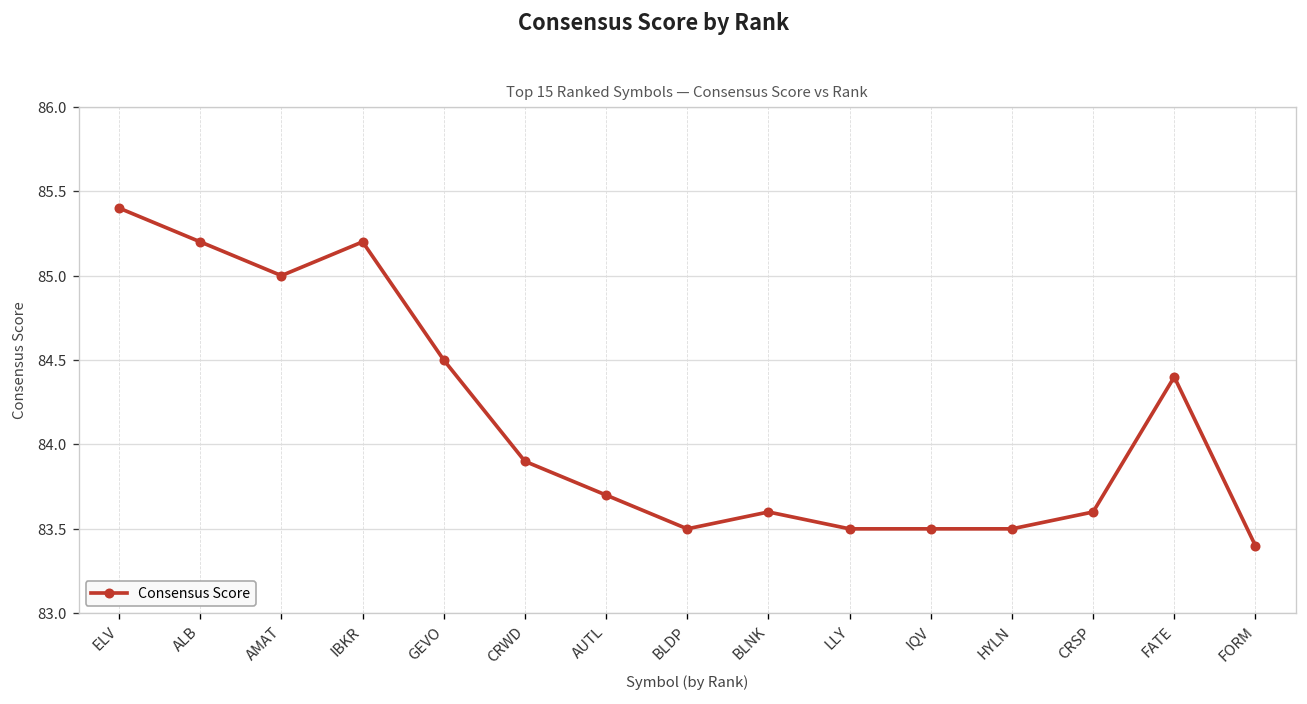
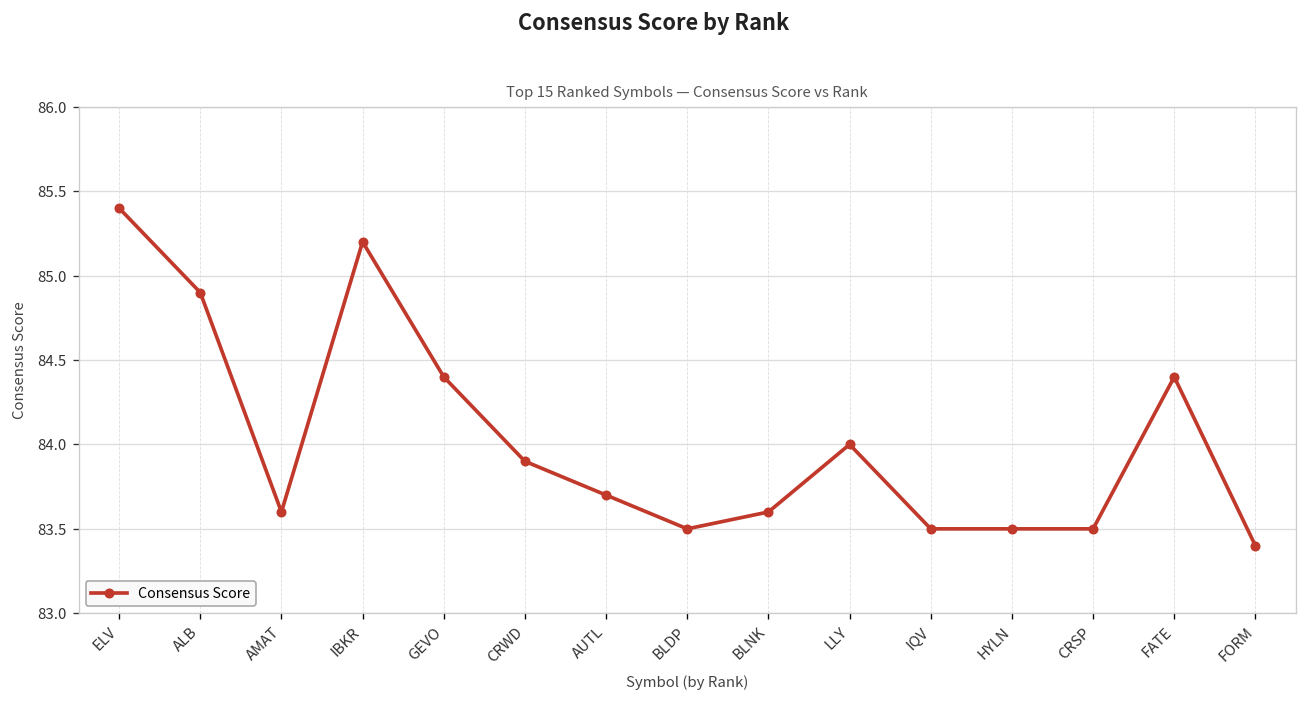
  {
    "ELV": 85.4,
-   "ALB": 85.2,
-   "AMAT": 85.0,
+   "ALB": 84.9,
+   "AMAT": 83.6,
    "IBKR": 85.2,
-   "GEVO": 84.5,
+   "GEVO": 84.4,
    "CRWD": 83.9,
    "AUTL": 83.7,
    "BLDP": 83.5,
    "BLNK": 83.6,
-   "LLY": 83.5,
+   "LLY": 84.0,
    "IQV": 83.5,
    "HYLN": 83.5,
-   "CRSP": 83.6,
+   "CRSP": 83.5,
    "FATE": 84.4,
    "FORM": 83.4
  }
